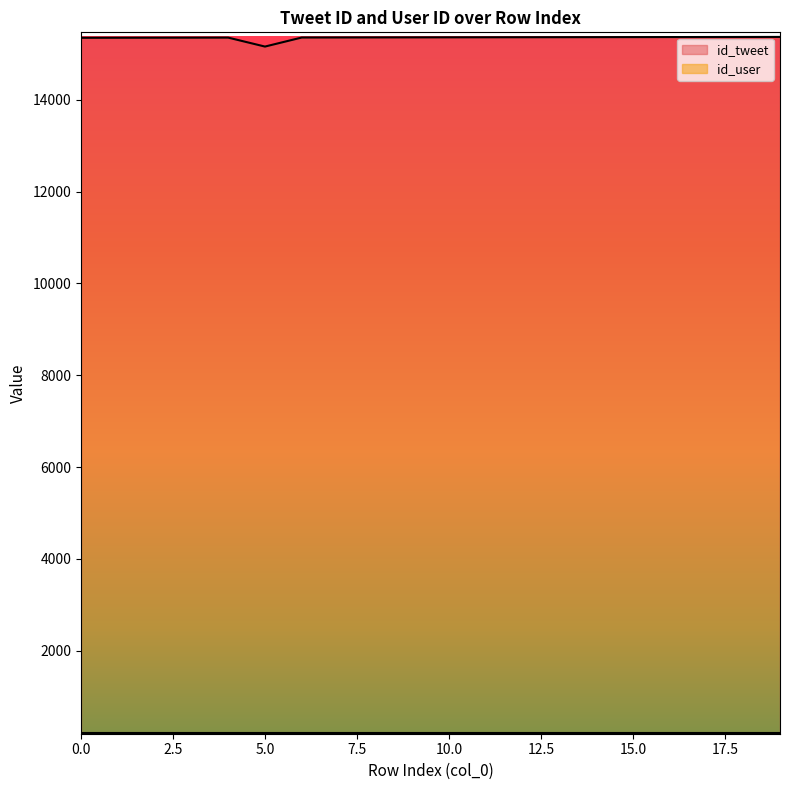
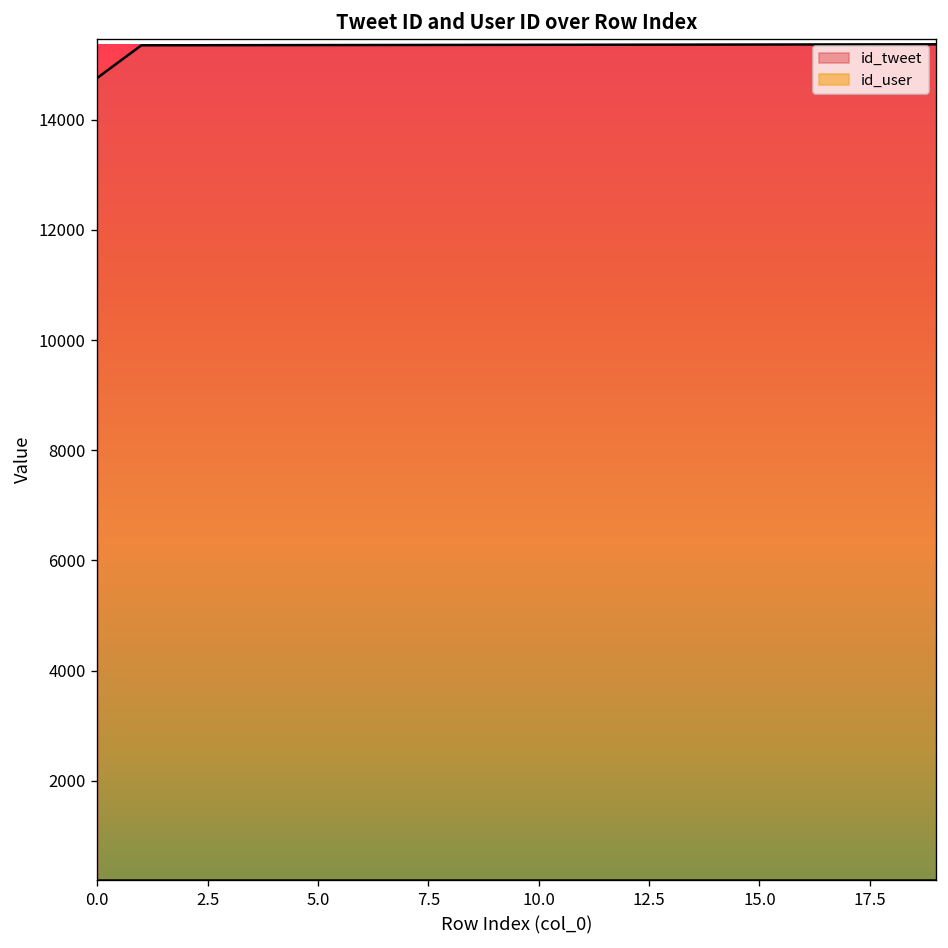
  {
    "id_tweet": {
-     "0.0": 15400,
-     "5.0": 15200,
+     "0.0": 14800,
+     "5.0": 15400,
      "10.0": 15400,
      "15.0": 15400
    },
    "id_user": {
      "0.0": 200,
      "5.0": 200,
      "10.0": 200,
      "15.0": 200
    }
  }
